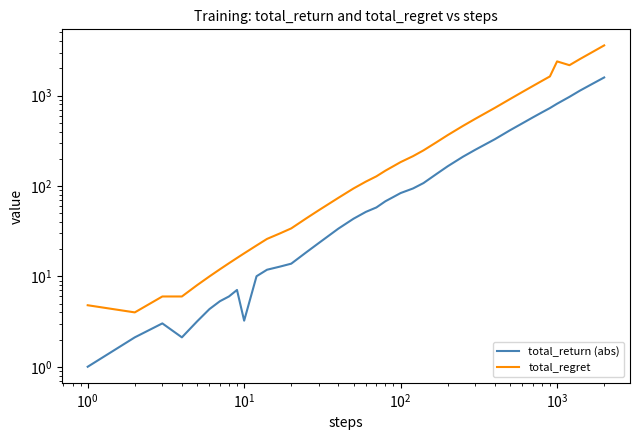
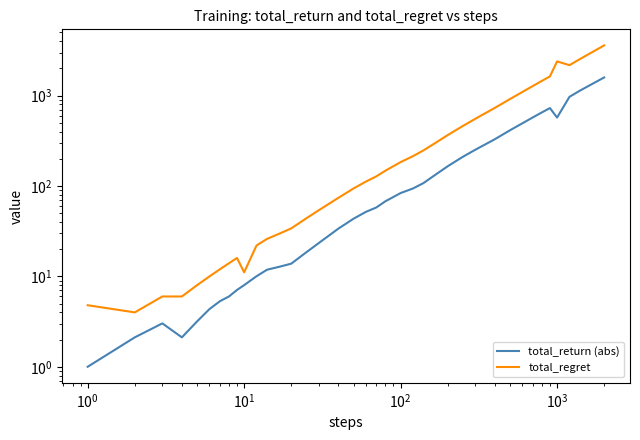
  {
    "total_return (abs)": {
      "10^0": 1.0,
-     "10^1": 3.2,
+     "10^1": 8,
      "10^2": 80,
-     "10^3": 800
+     "10^3": 600
    },
    "total_regret": {
      "10^0": 5,
-     "10^1": 18,
+     "10^1": 11,
      "10^2": 180,
      "10^3": 2400
    }
  }
